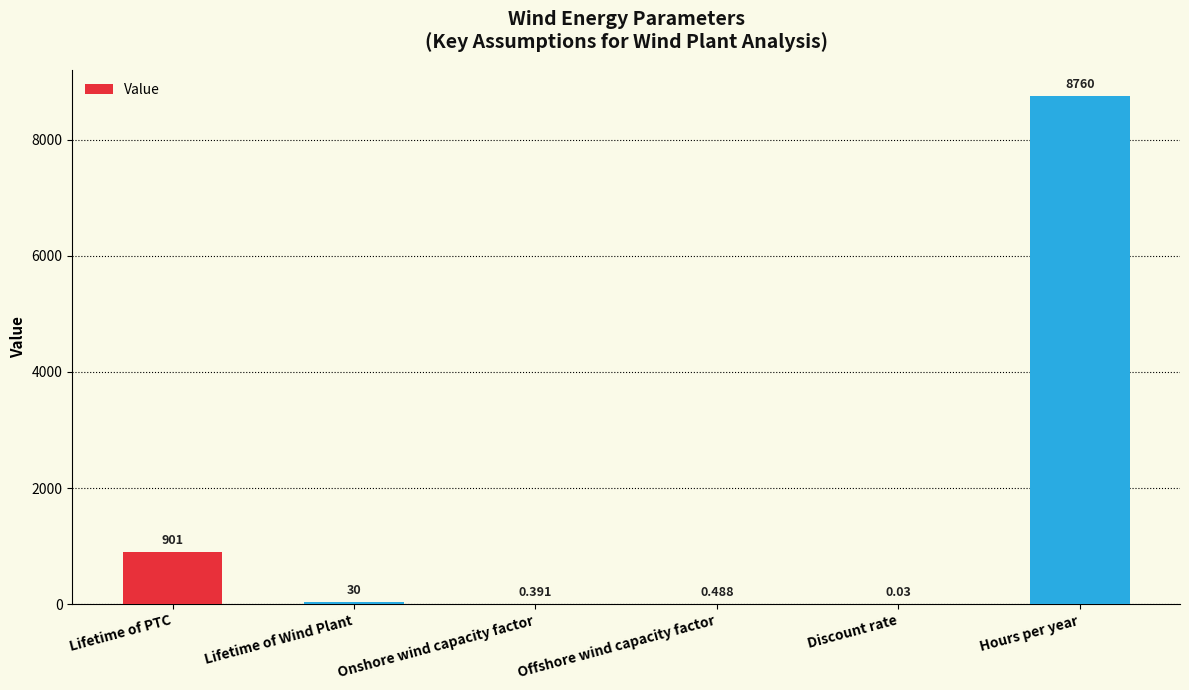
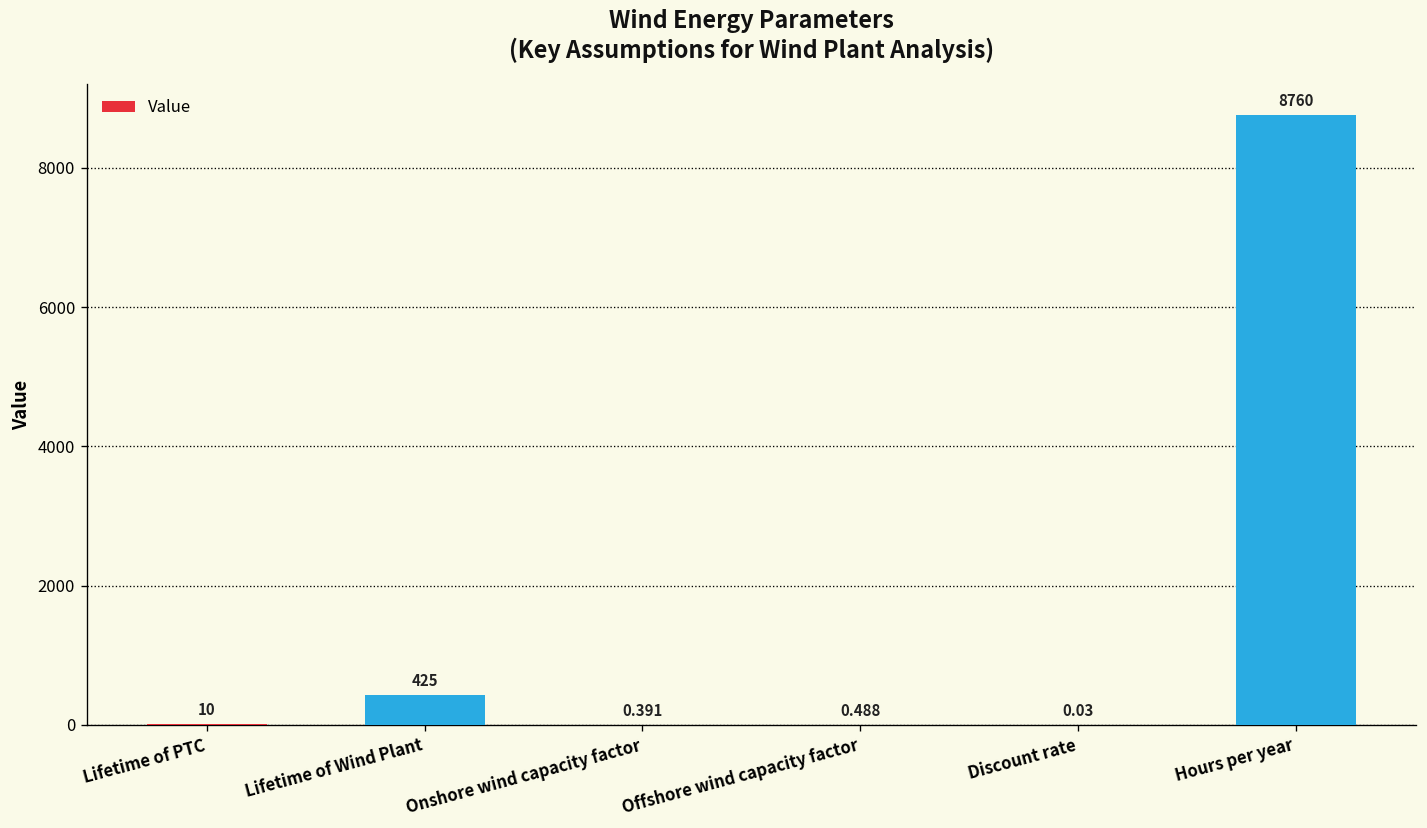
  {
-   "Lifetime of PTC": 901,
-   "Lifetime of Wind Plant": 30,
+   "Lifetime of PTC": 10,
+   "Lifetime of Wind Plant": 425,
    "Onshore wind capacity factor": 0.391,
    "Offshore wind capacity factor": 0.488,
    "Discount rate": 0.03,
    "Hours per year": 8760
  }
